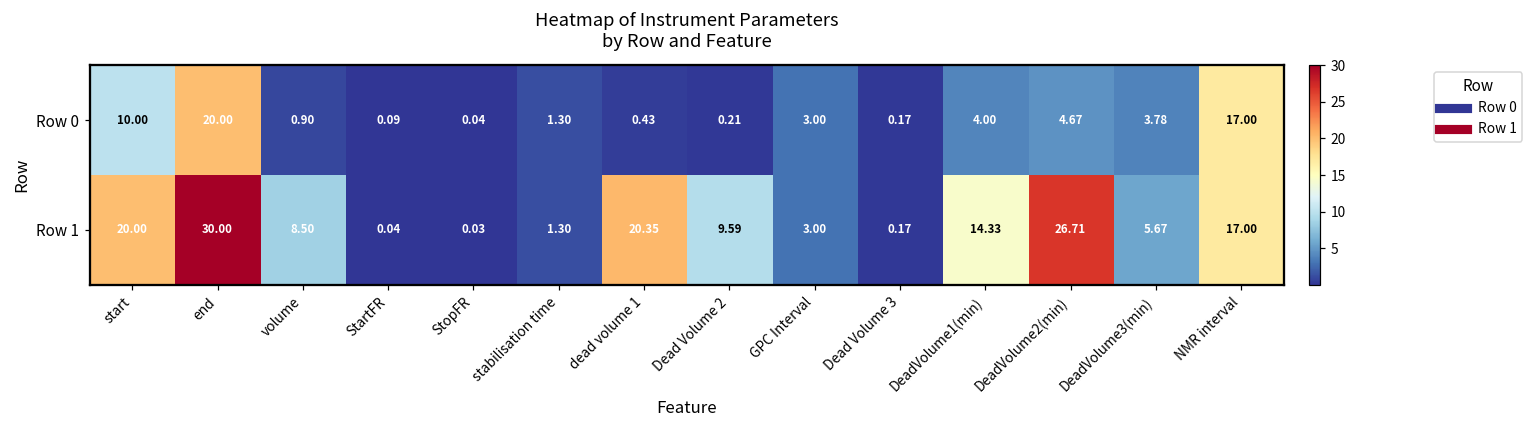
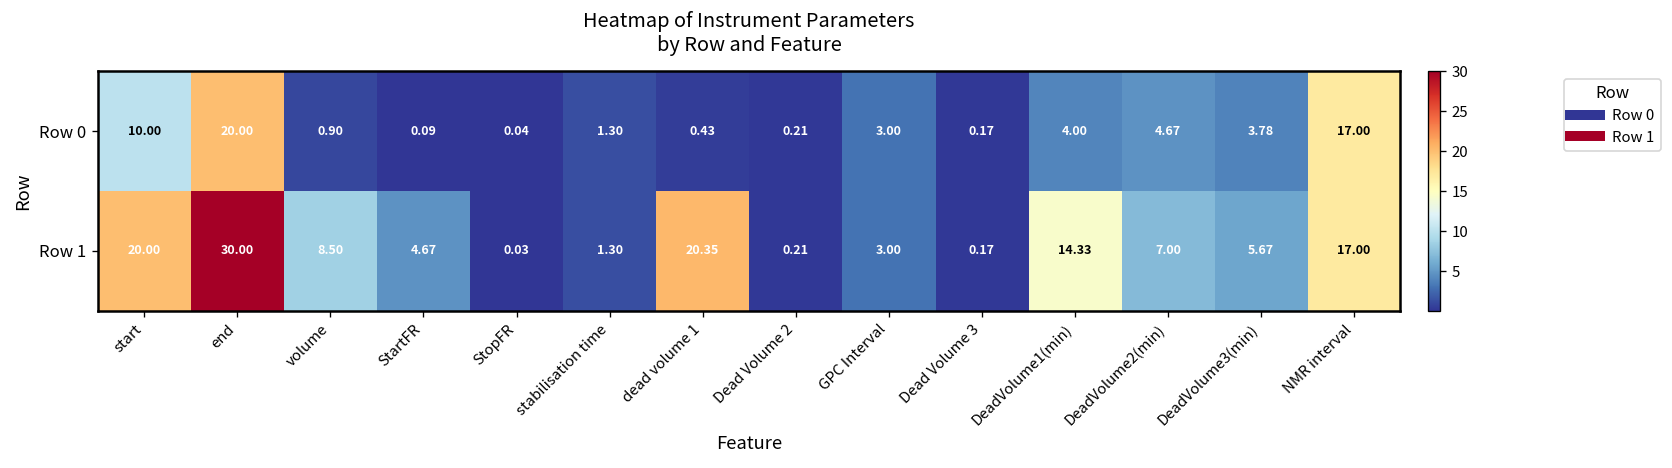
  {
    "Row 0": {
      "start": 10.00,
      "end": 20.00,
      "volume": 0.90,
      "StartFR": 0.09,
      "StopFR": 0.04,
      "stabilisation time": 1.30,
      "dead volume 1": 0.43,
      "Dead Volume 2": 0.21,
      "GPC Interval": 3.00,
      "Dead Volume 3": 0.17,
      "DeadVolume1(min)": 4.00,
      "DeadVolume2(min)": 4.67,
      "DeadVolume3(min)": 3.78,
      "NMR interval": 17.00
    },
    "Row 1": {
      "start": 20.00,
      "end": 30.00,
      "volume": 8.50,
-     "StartFR": 0.04,
+     "StartFR": 4.67,
      "StopFR": 0.03,
      "stabilisation time": 1.30,
      "dead volume 1": 20.35,
-     "Dead Volume 2": 9.59,
+     "Dead Volume 2": 0.21,
      "GPC Interval": 3.00,
      "Dead Volume 3": 0.17,
      "DeadVolume1(min)": 14.33,
-     "DeadVolume2(min)": 26.71,
+     "DeadVolume2(min)": 7.00,
      "DeadVolume3(min)": 5.67,
      "NMR interval": 17.00
    }
  }
